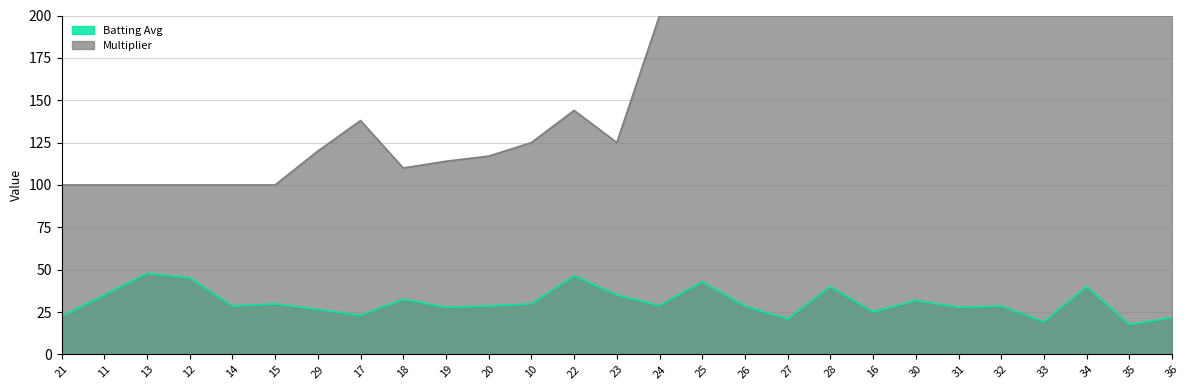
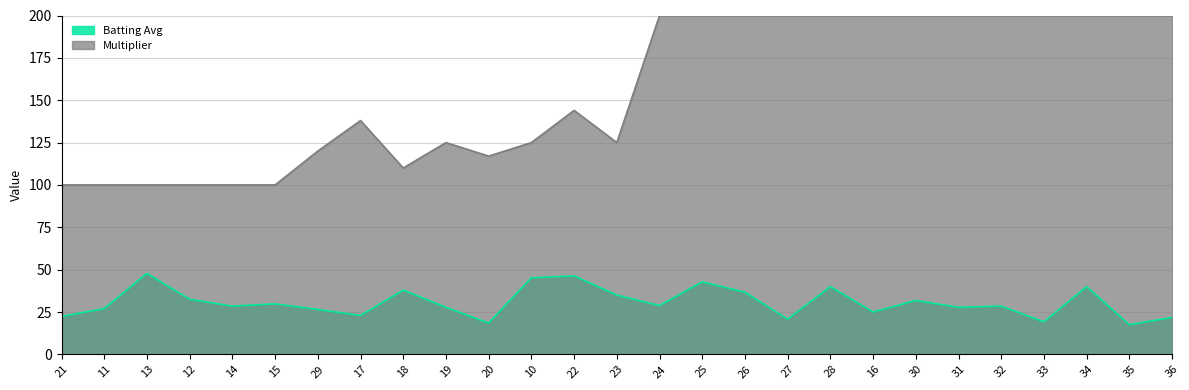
  {
    "Batting Avg": {
      "21": 22,
-     "11": 35,
+     "11": 27,
      "13": 48,
-     "12": 45,
+     "12": 33,
      "14": 28,
      "15": 30,
      "29": 27,
      "17": 23,
-     "18": 33,
+     "18": 38,
      "19": 28,
-     "20": 28,
-     "10": 30,
+     "20": 19,
+     "10": 45,
      "22": 46,
      "23": 35,
      "24": 29,
      "25": 43,
-     "26": 28,
+     "26": 37,
      "27": 21,
      "28": 40,
      "16": 25,
      "30": 32,
      "31": 28,
      "32": 28,
      "33": 19,
      "34": 40,
      "35": 18,
      "36": 22
    },
    "Multiplier": {
      "21": 100,
      "11": 100,
      "13": 100,
      "12": 100,
      "14": 100,
      "15": 100,
      "29": 120,
      "17": 138,
      "18": 110,
-     "19": 114,
+     "19": 125,
      "20": 117,
      "10": 125,
      "22": 144,
      "23": 125,
      "24": 200,
      "25": 200,
      "26": 200,
      "27": 200,
      "28": 200,
      "16": 200,
      "30": 200,
      "31": 200,
      "32": 200,
      "33": 200,
      "34": 200,
      "35": 200,
      "36": 200
    }
  }
